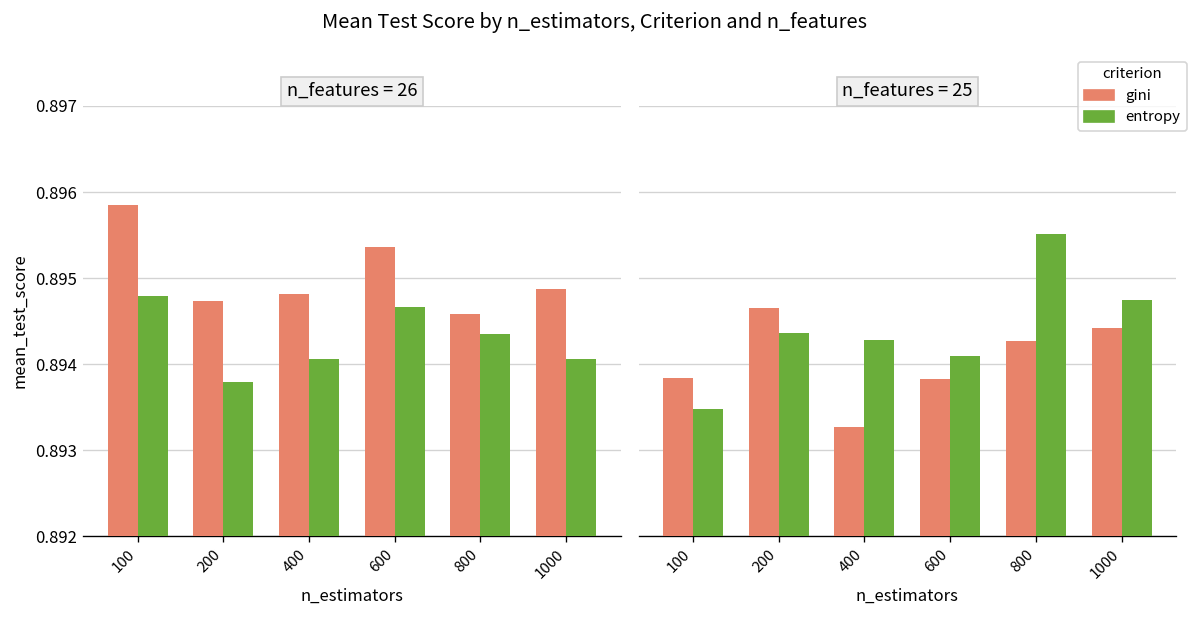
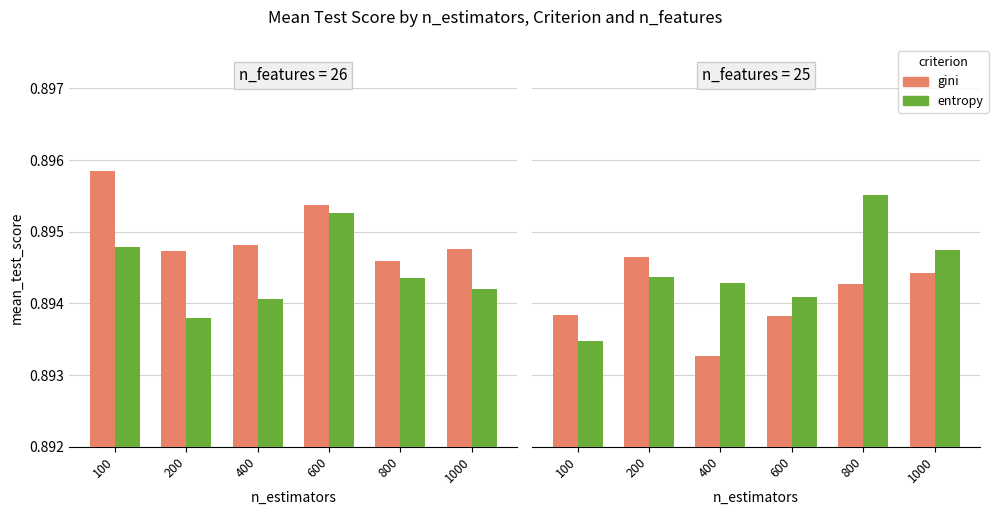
  {
    "n_features = 26": {
      "gini": {
        "100": 0.8958,
        "200": 0.8947,
        "400": 0.8948,
        "600": 0.8954,
        "800": 0.8946,
-       "1000": 0.8949
+       "1000": 0.8948
      },
      "entropy": {
        "100": 0.8948,
        "200": 0.8938,
        "400": 0.8941,
-       "600": 0.8947,
+       "600": 0.8953,
        "800": 0.8944,
-       "1000": 0.8941
+       "1000": 0.8942
      }
    }
  }
